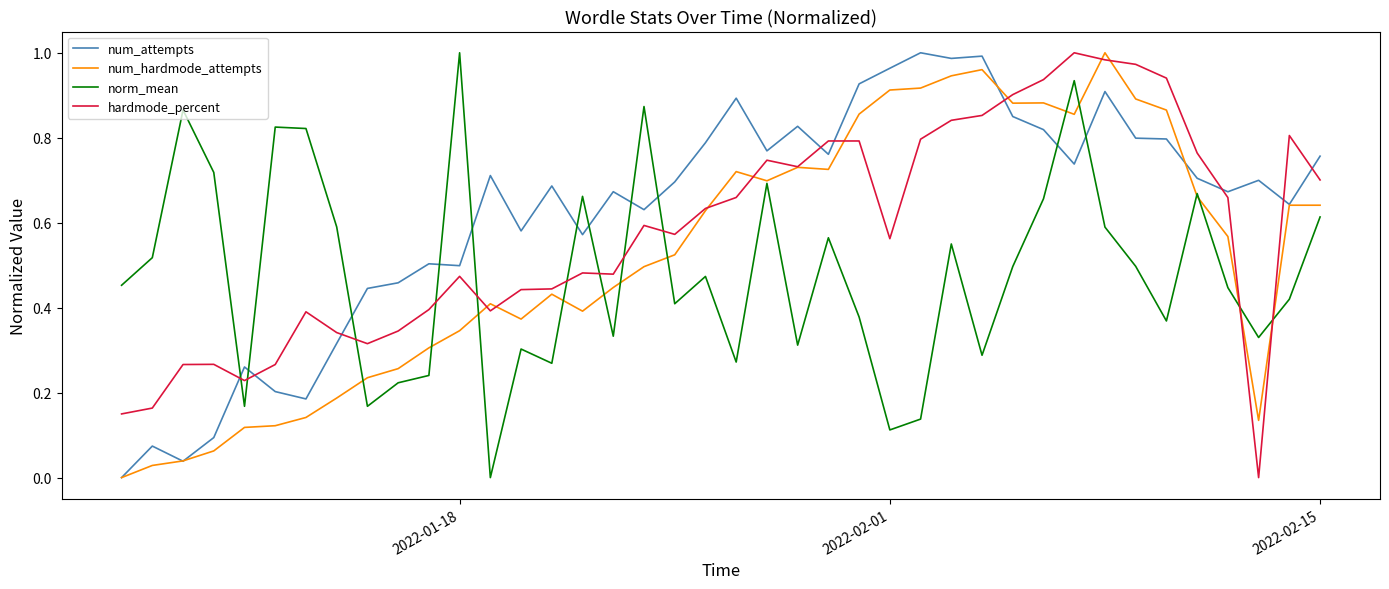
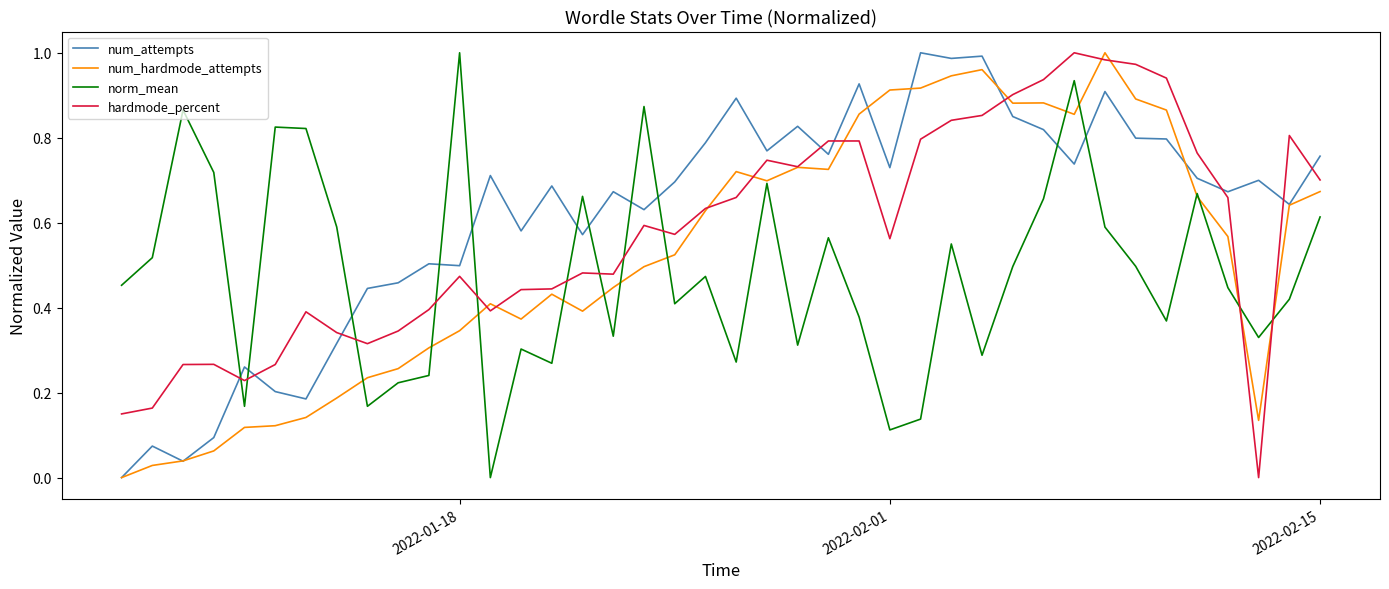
  {
    "num_attempts": {
      "2022-01-18": 0.50,
-     "2022-02-01": 0.96,
+     "2022-02-01": 0.73,
      "2022-02-15": 0.76
    },
    "num_hardmode_attempts": {
      "2022-01-18": 0.35,
      "2022-02-01": 0.91,
-     "2022-02-15": 0.64
+     "2022-02-15": 0.67
    },
    "norm_mean": {
      "2022-01-18": 1.00,
      "2022-02-01": 0.11,
      "2022-02-15": 0.61
    },
    "hardmode_percent": {
      "2022-01-18": 0.47,
      "2022-02-01": 0.56,
      "2022-02-15": 0.70
    }
  }
